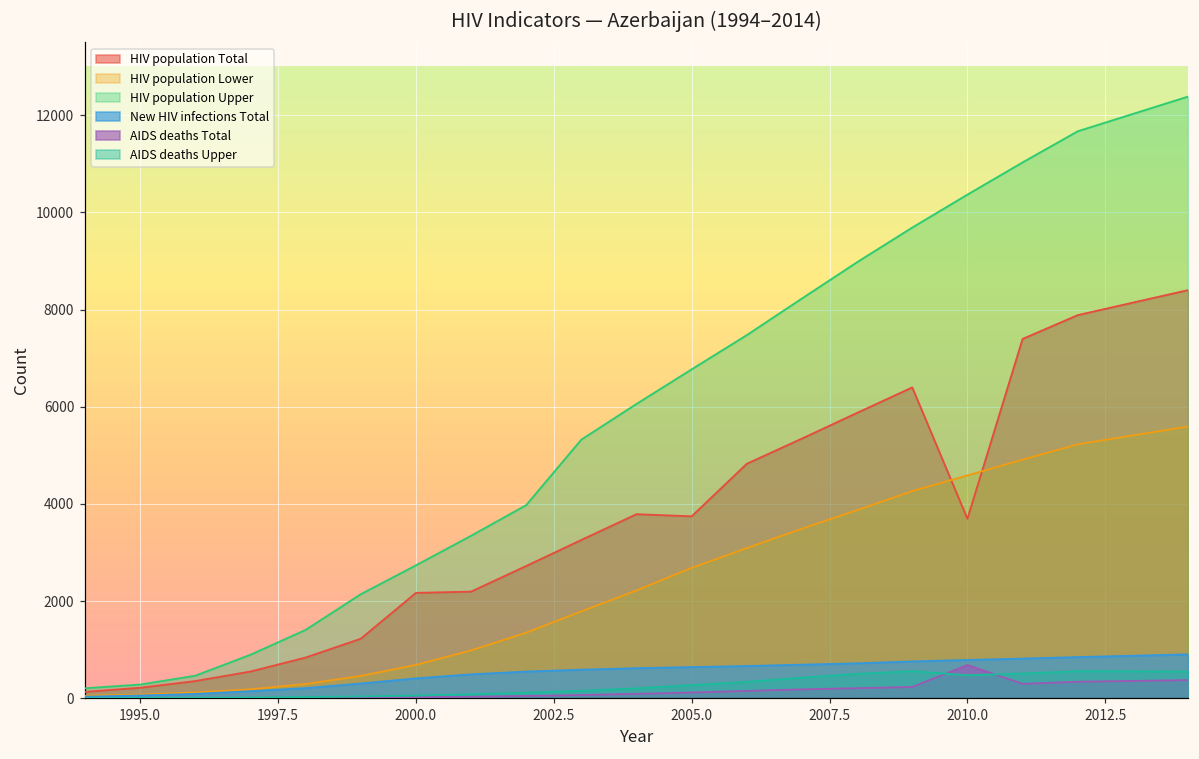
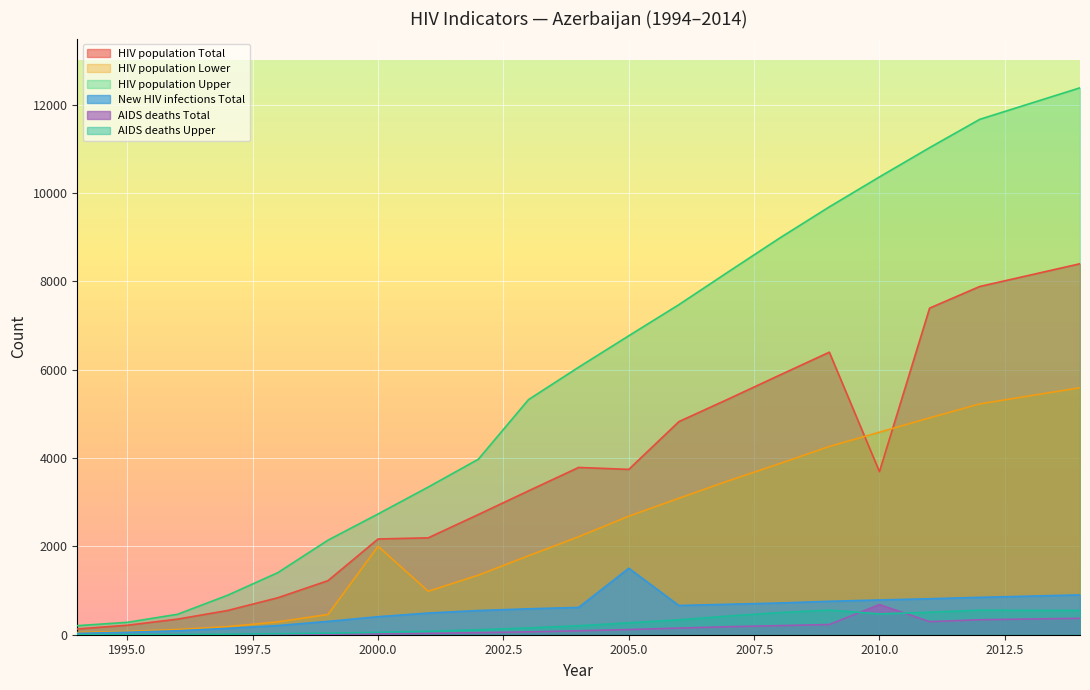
  {
    "HIV population Total": {
      "1995.0": 200,
      "2000.0": 2200,
      "2005.0": 3700,
      "2010.0": 3700
    },
    "HIV population Lower": {
-     "2000.0": 700,
+     "2000.0": 2000,
      "2005.0": 2700,
      "2010.0": 4600
    },
    "New HIV infections Total": {
      "2000.0": 400,
-     "2005.0": 600,
+     "2005.0": 1500,
      "2010.0": 800
    },
    "AIDS deaths Total": {
      "2005.0": 100,
      "2010.0": 700
    }
  }
